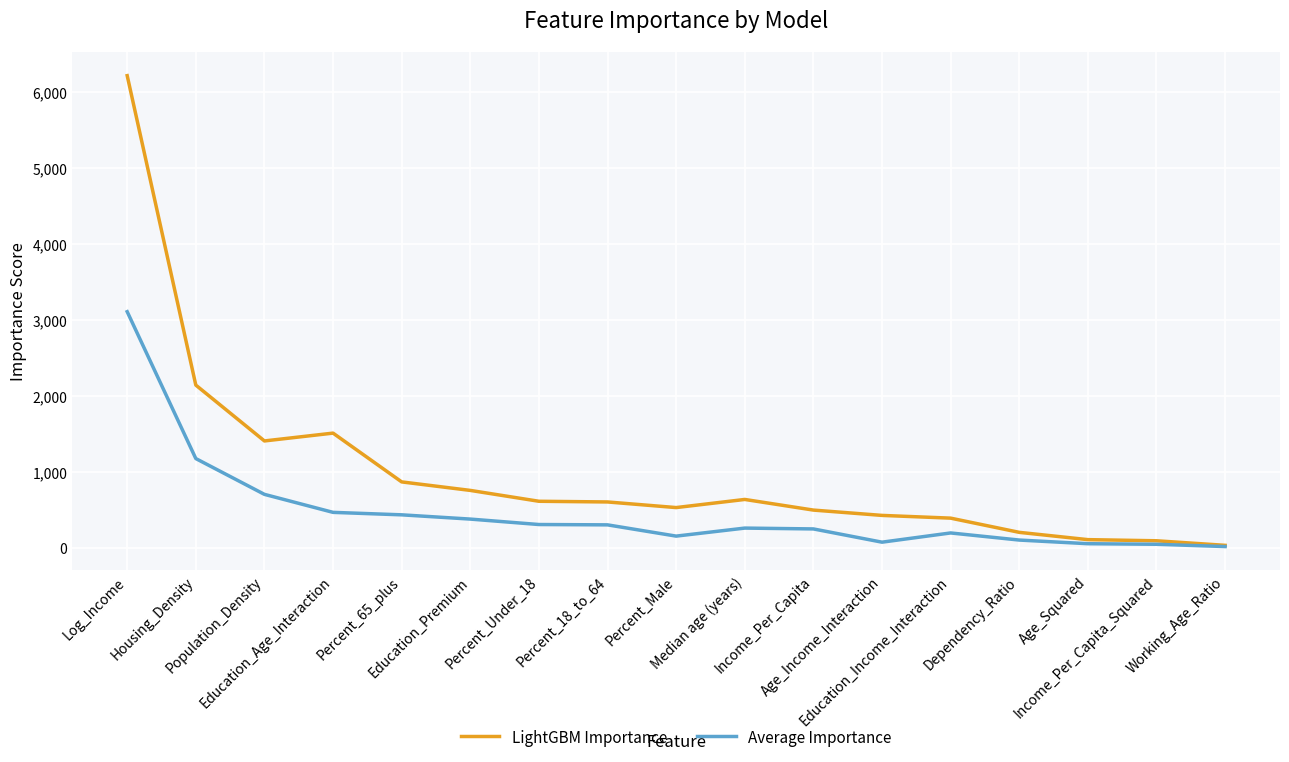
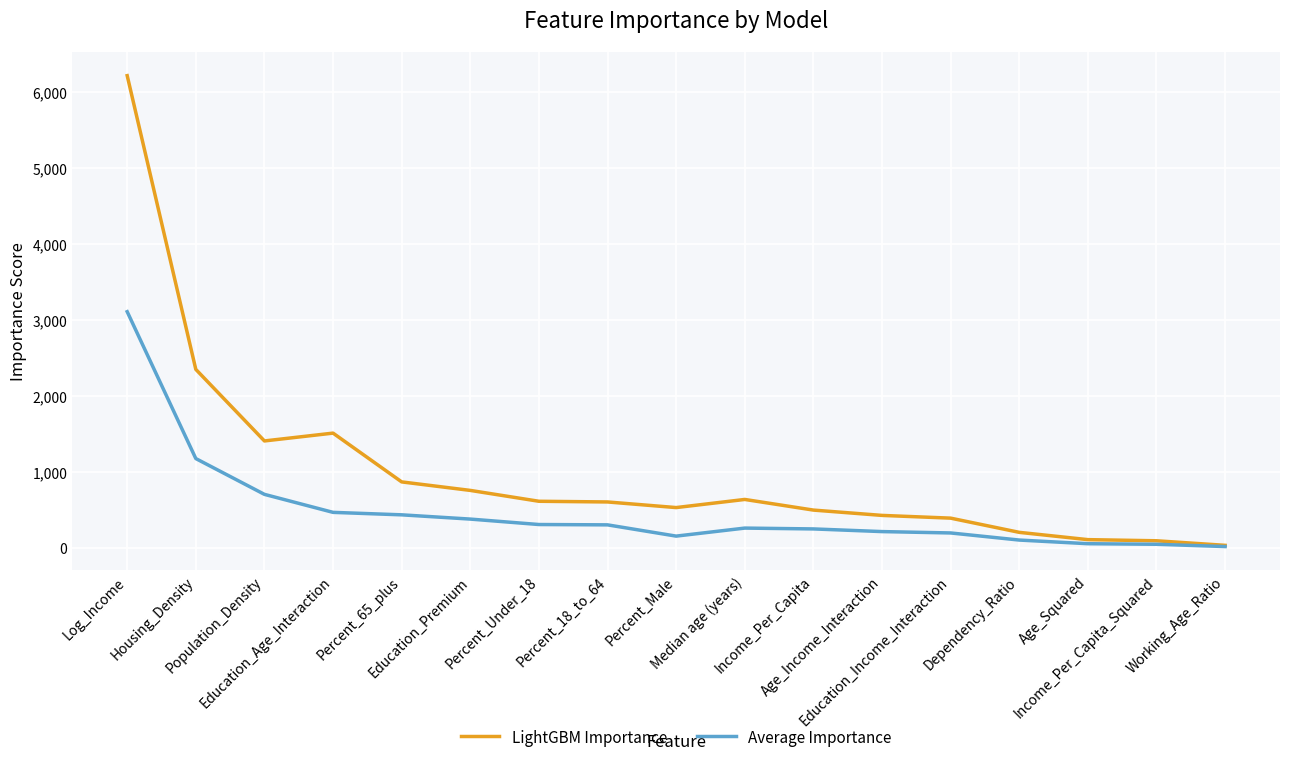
  {
    "LightGBM Importance": {
      "Log_Income": "6,200",
-     "Housing_Density": "2,100",
+     "Housing_Density": "2,300",
      "Population_Density": "1,400",
      "Education_Age_Interaction": "1,500",
      "Percent_65_plus": "900",
      "Education_Premium": "800",
      "Percent_Under_18": "600",
      "Percent_18_to_64": "600",
      "Percent_Male": "500",
      "Median age (years)": "600",
      "Income_Per_Capita": "500",
      "Age_Income_Interaction": "400",
      "Education_Income_Interaction": "400",
      "Dependency_Ratio": "200",
      "Age_Squared": "100",
      "Income_Per_Capita_Squared": "100"
    },
    "Average Importance": {
      "Log_Income": "3,100",
      "Housing_Density": "1,200",
      "Population_Density": "700",
      "Education_Age_Interaction": "500",
      "Percent_65_plus": "400",
      "Education_Premium": "400",
      "Percent_Under_18": "300",
      "Percent_18_to_64": "300",
      "Percent_Male": "200",
      "Median age (years)": "300",
      "Income_Per_Capita": "200",
-     "Age_Income_Interaction": "100",
+     "Age_Income_Interaction": "200",
      "Education_Income_Interaction": "200",
      "Dependency_Ratio": "100",
      "Age_Squared": "100",
      "Income_Per_Capita_Squared": "0"
    }
  }
